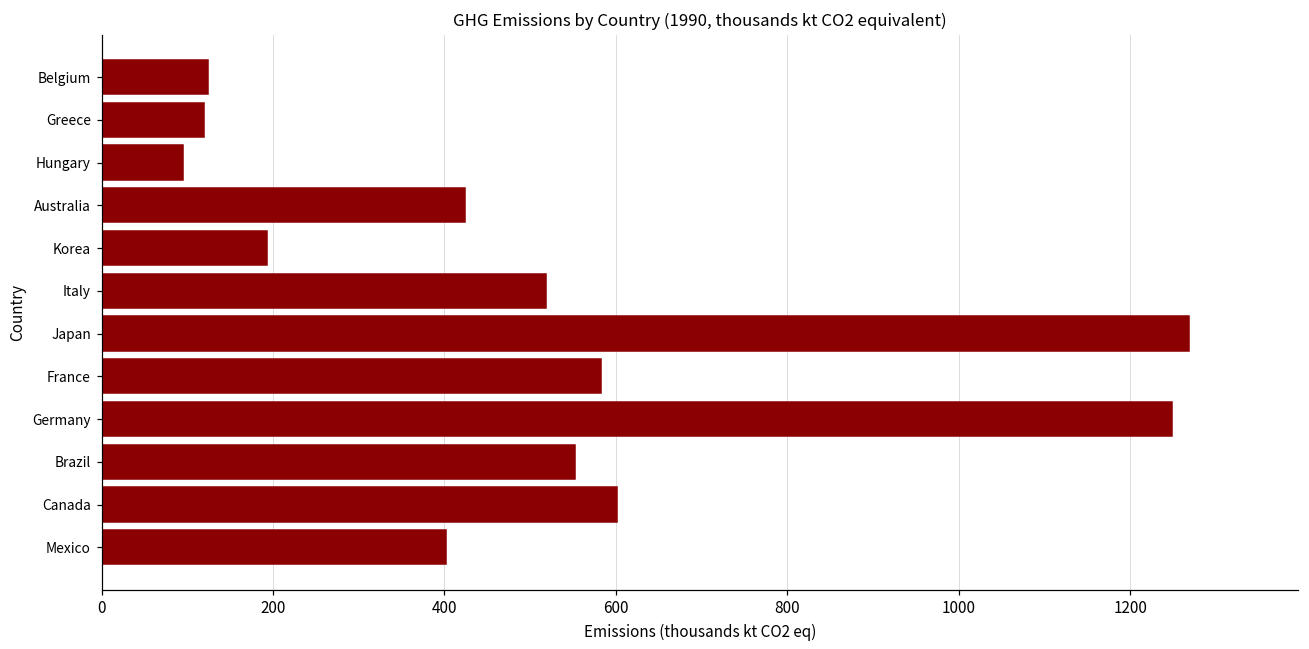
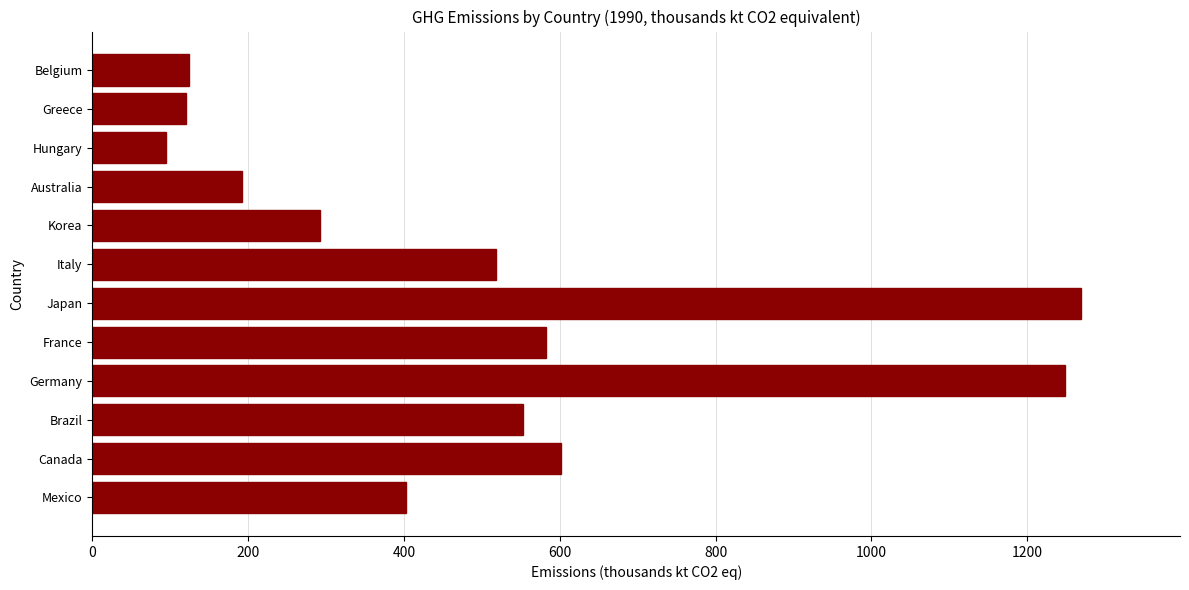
  {
    "Belgium": 120,
    "Greece": 120,
    "Hungary": 90,
-   "Australia": 420,
-   "Korea": 190,
+   "Australia": 190,
+   "Korea": 290,
    "Italy": 520,
    "Japan": 1270,
    "France": 580,
    "Germany": 1250,
    "Brazil": 550,
    "Canada": 600,
    "Mexico": 400
  }
